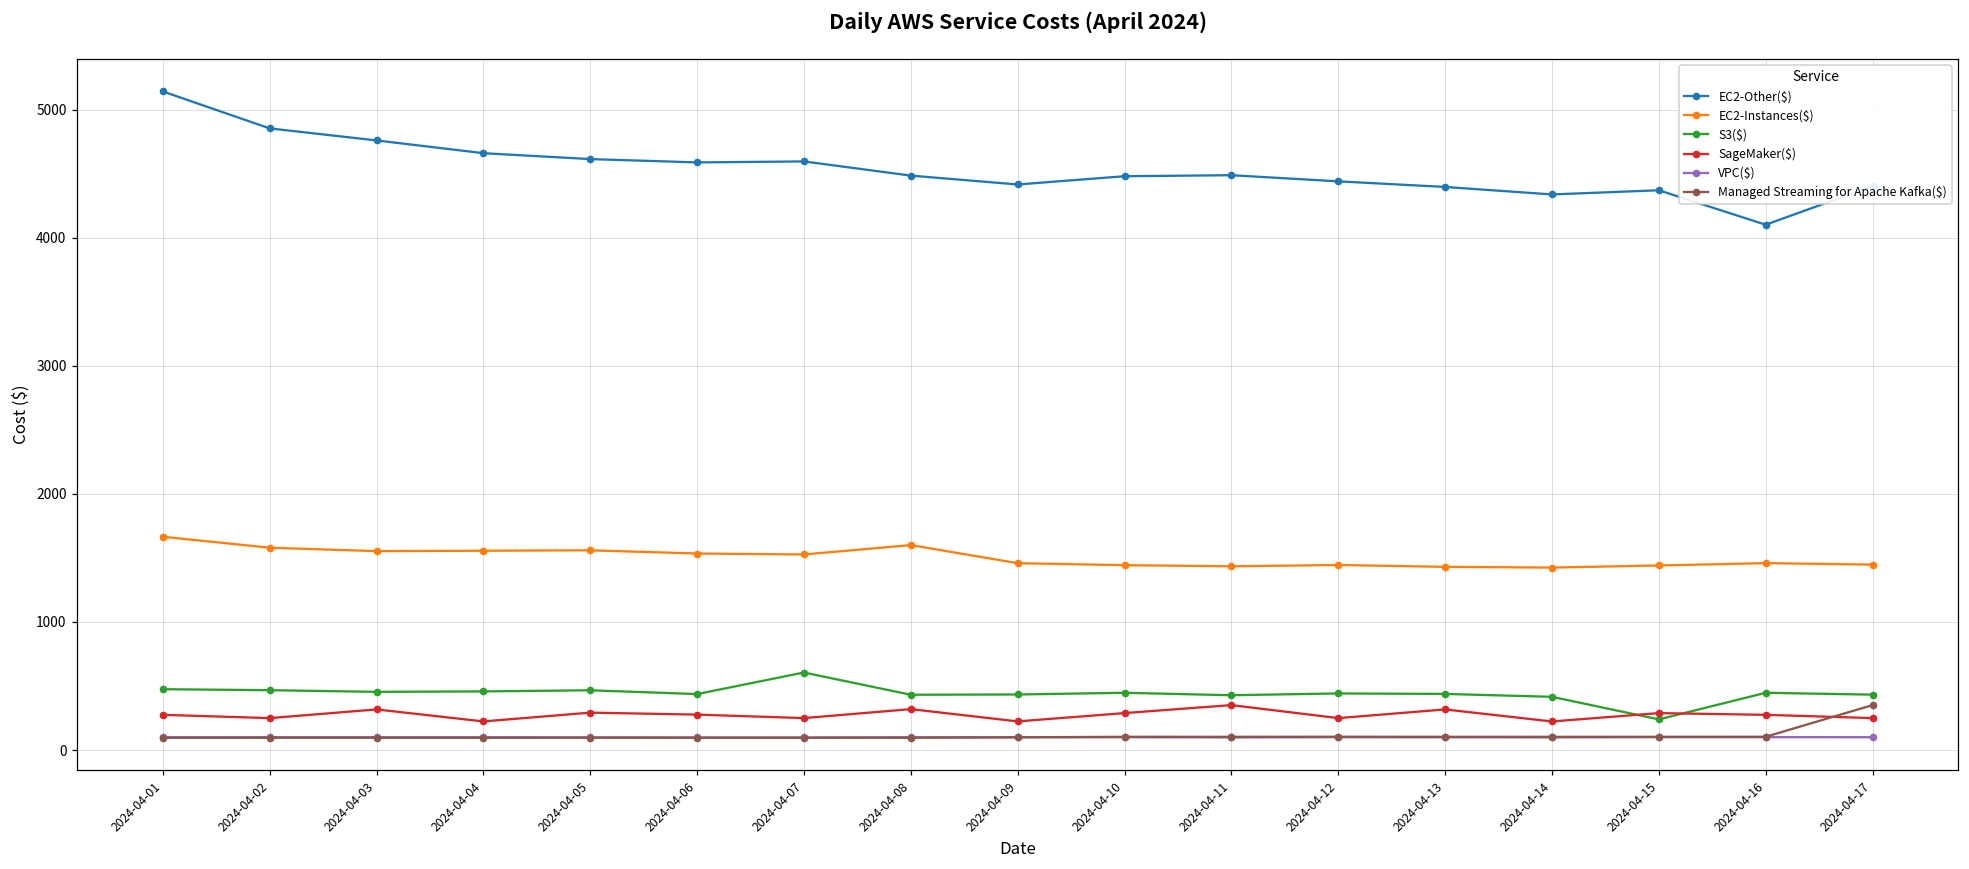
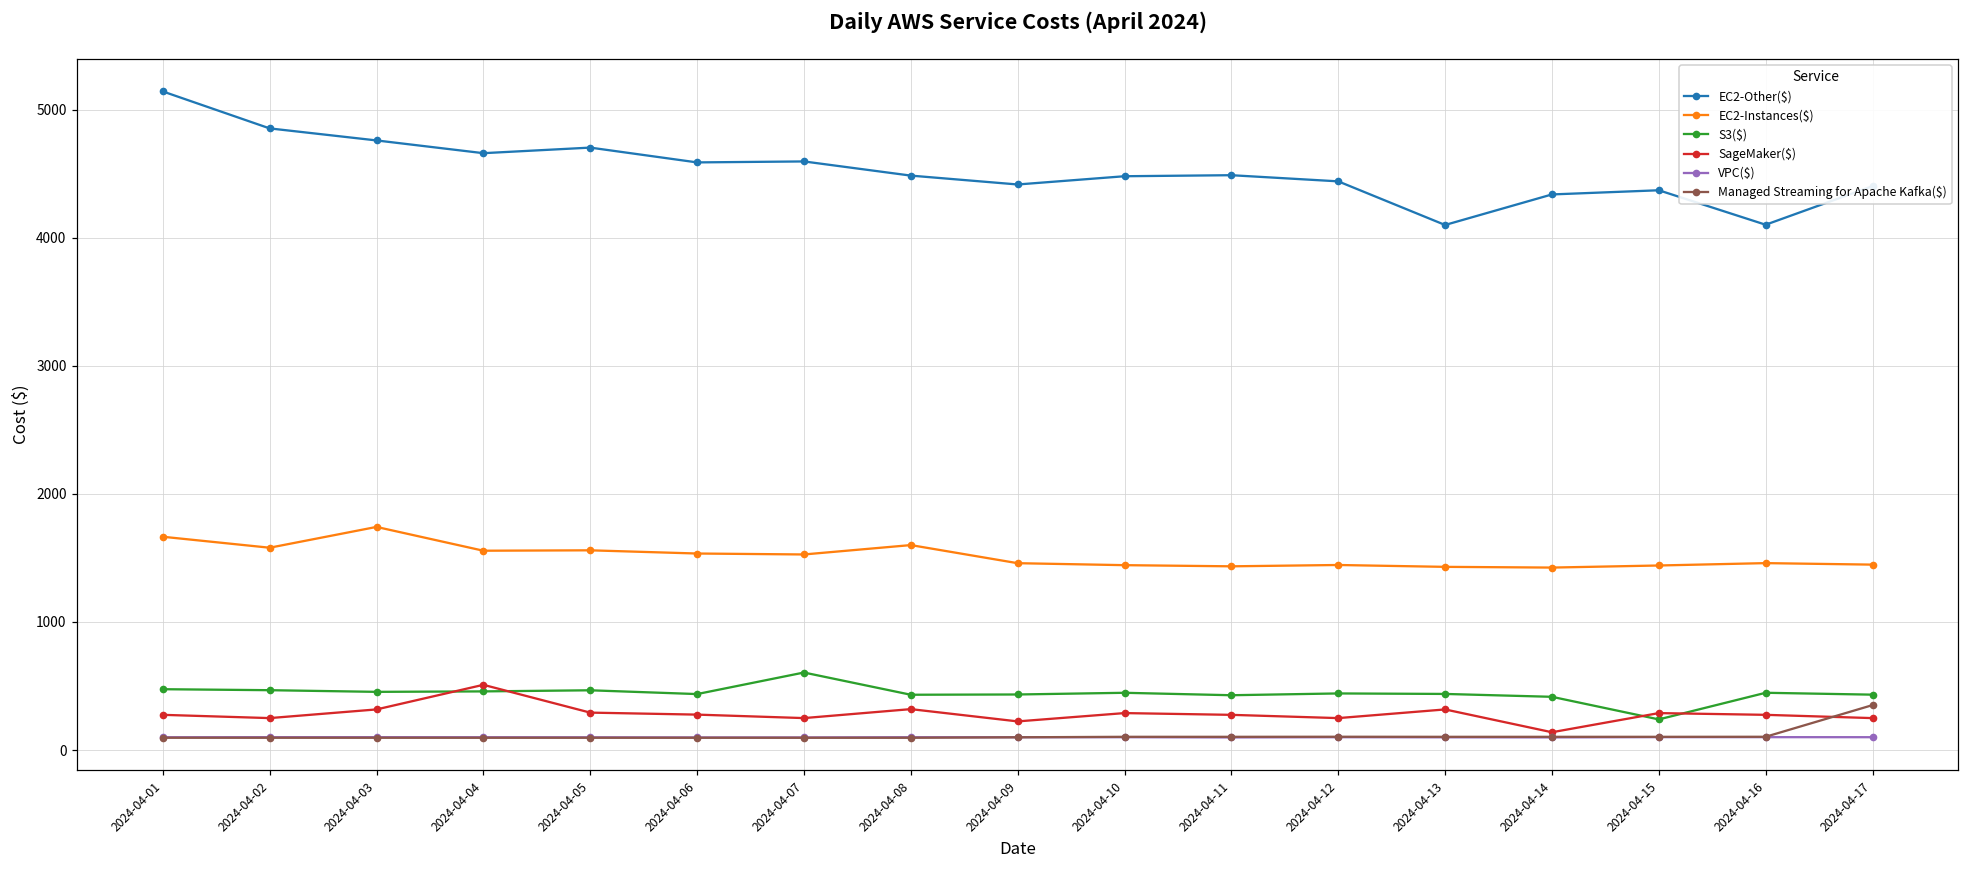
  {
    "EC2-Other($)": {
      "2024-04-01": 5140,
      "2024-04-02": 4850,
      "2024-04-03": 4760,
      "2024-04-04": 4660,
-     "2024-04-05": 4610,
+     "2024-04-05": 4700,
      "2024-04-06": 4590,
      "2024-04-07": 4600,
      "2024-04-08": 4490,
      "2024-04-09": 4420,
      "2024-04-10": 4480,
      "2024-04-11": 4490,
      "2024-04-12": 4440,
-     "2024-04-13": 4400,
+     "2024-04-13": 4100,
      "2024-04-14": 4340,
      "2024-04-15": 4370,
      "2024-04-16": 4100
    },
    "EC2-Instances($)": {
      "2024-04-01": 1670,
      "2024-04-02": 1580,
-     "2024-04-03": 1550,
+     "2024-04-03": 1740,
      "2024-04-04": 1560,
      "2024-04-05": 1560,
      "2024-04-06": 1530,
      "2024-04-07": 1530,
      "2024-04-08": 1600,
      "2024-04-09": 1460,
      "2024-04-10": 1440,
      "2024-04-11": 1430,
      "2024-04-12": 1440,
      "2024-04-13": 1430,
      "2024-04-14": 1420,
      "2024-04-15": 1440,
      "2024-04-16": 1460,
      "2024-04-17": 1450
    },
    "S3($)": {
      "2024-04-01": 470,
      "2024-04-02": 470,
      "2024-04-03": 450,
      "2024-04-04": 460,
      "2024-04-05": 470,
      "2024-04-06": 440,
      "2024-04-07": 610,
      "2024-04-08": 430,
      "2024-04-09": 430,
      "2024-04-10": 450,
      "2024-04-11": 430,
      "2024-04-12": 440,
      "2024-04-13": 440,
      "2024-04-14": 420,
      "2024-04-15": 240,
      "2024-04-16": 450,
      "2024-04-17": 430
    },
    "SageMaker($)": {
      "2024-04-01": 270,
      "2024-04-02": 250,
      "2024-04-03": 320,
-     "2024-04-04": 220,
+     "2024-04-04": 510,
      "2024-04-05": 290,
      "2024-04-06": 280,
      "2024-04-07": 250,
      "2024-04-08": 320,
      "2024-04-09": 220,
      "2024-04-10": 290,
-     "2024-04-11": 350,
+     "2024-04-11": 270,
      "2024-04-12": 250,
      "2024-04-13": 320,
-     "2024-04-14": 220,
+     "2024-04-14": 140,
      "2024-04-15": 290,
      "2024-04-16": 270,
      "2024-04-17": 250
    },
    "VPC($)": {
      "2024-04-17": 100
    },
    "Managed Streaming for Apache Kafka($)": {
      "2024-04-17": 350
    }
  }
